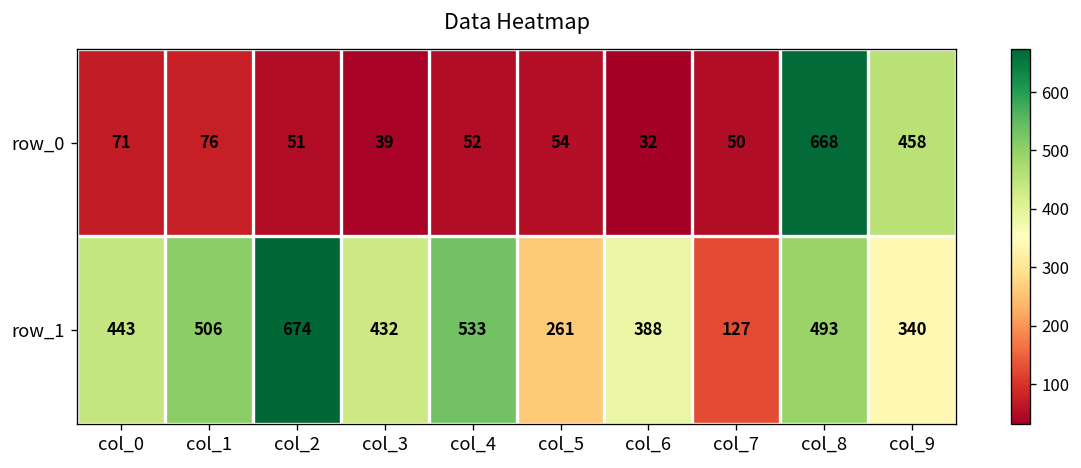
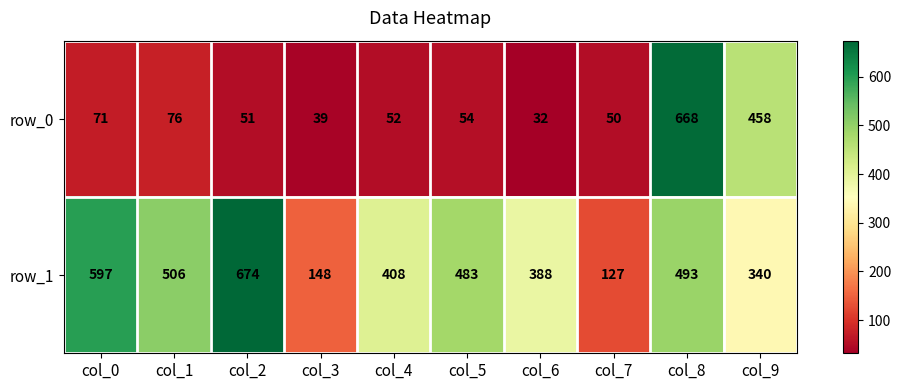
  {
    "row_0": {
      "col_0": 71,
      "col_1": 76,
      "col_2": 51,
      "col_3": 39,
      "col_4": 52,
      "col_5": 54,
      "col_6": 32,
      "col_7": 50,
      "col_8": 668,
      "col_9": 458
    },
    "row_1": {
-     "col_0": 443,
+     "col_0": 597,
      "col_1": 506,
      "col_2": 674,
-     "col_3": 432,
-     "col_4": 533,
-     "col_5": 261,
+     "col_3": 148,
+     "col_4": 408,
+     "col_5": 483,
      "col_6": 388,
      "col_7": 127,
      "col_8": 493,
      "col_9": 340
    }
  }
